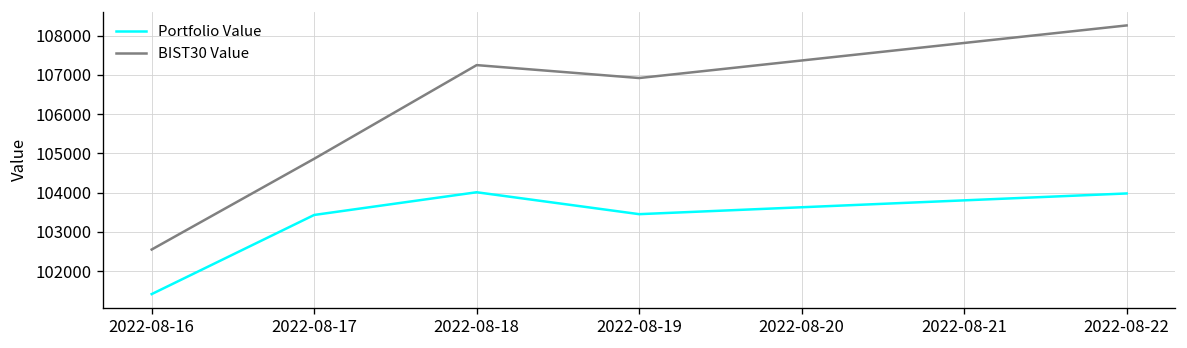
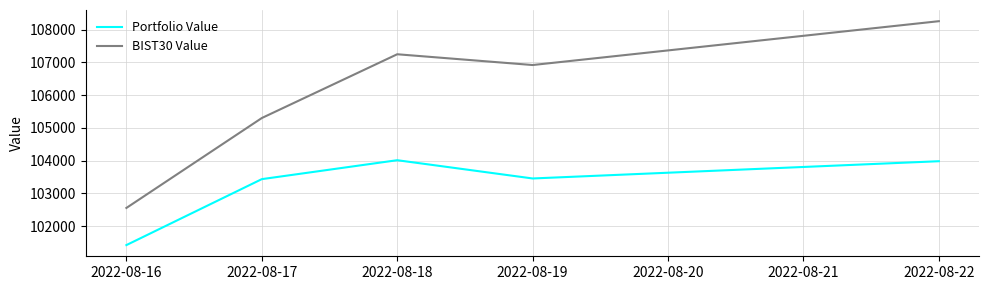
  {
    "Portfolio Value": {
      "2022-08-16": 101400,
      "2022-08-17": 103400,
      "2022-08-18": 104000,
      "2022-08-19": 103500,
      "2022-08-22": 104000
    },
    "BIST30 Value": {
      "2022-08-16": 102600,
-     "2022-08-17": 104900,
+     "2022-08-17": 105300,
      "2022-08-18": 107300,
      "2022-08-19": 106900,
      "2022-08-22": 108300
    }
  }
